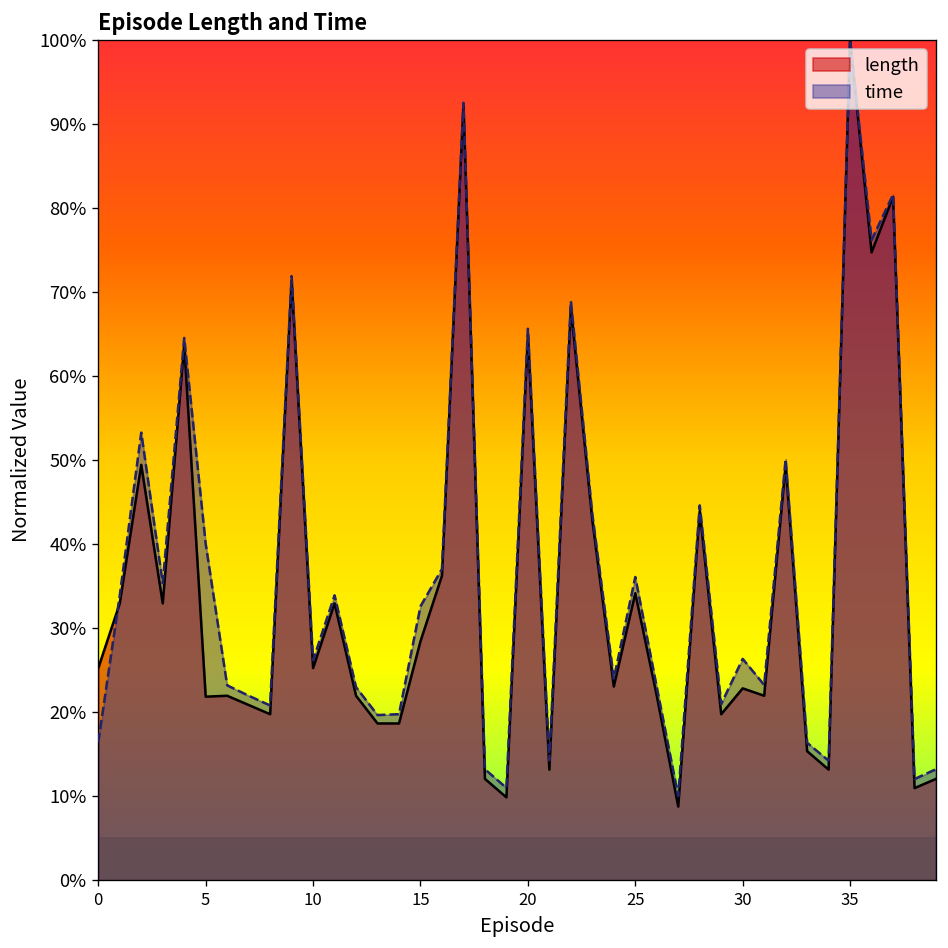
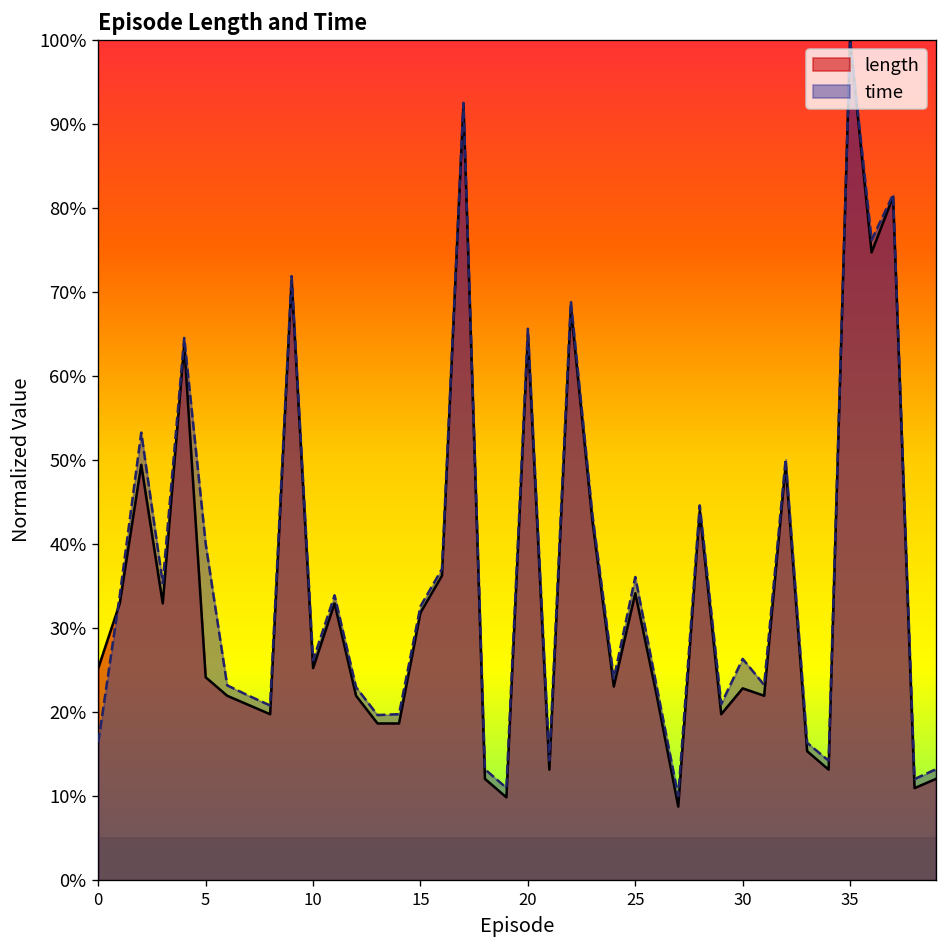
  {
    "length": {
      "0": "25%",
-     "5": "22%",
+     "5": "24%",
      "10": "25%",
-     "15": "28%",
+     "15": "32%",
      "20": "65%",
      "25": "34%",
      "30": "23%"
    },
    "time": {
      "0": "16%",
      "5": "40%",
      "10": "26%",
      "15": "33%",
      "20": "66%",
      "25": "36%",
      "30": "26%"
    }
  }
